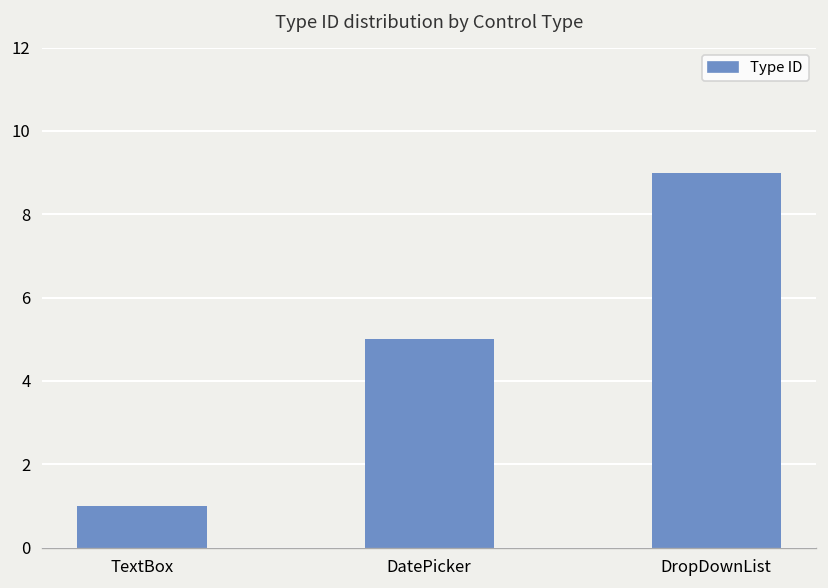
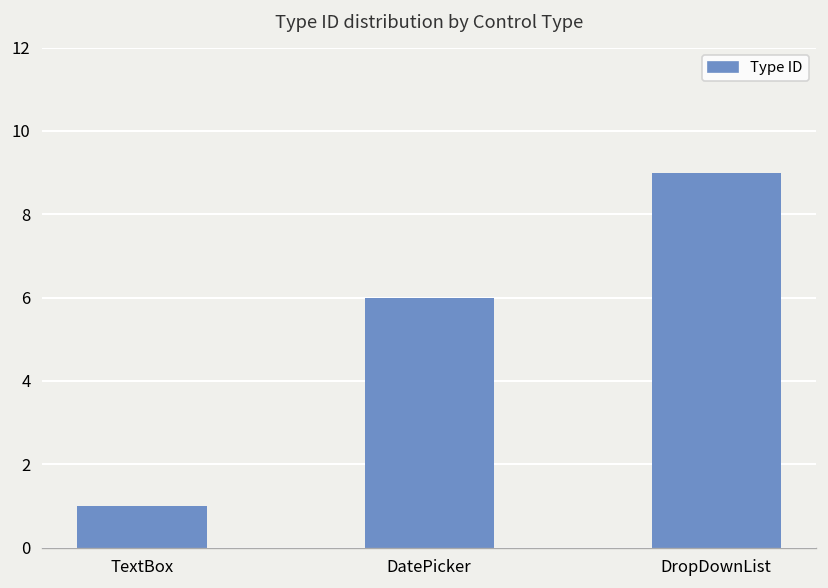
  {
    "TextBox": 1,
-   "DatePicker": 5,
+   "DatePicker": 6,
    "DropDownList": 9
  }
